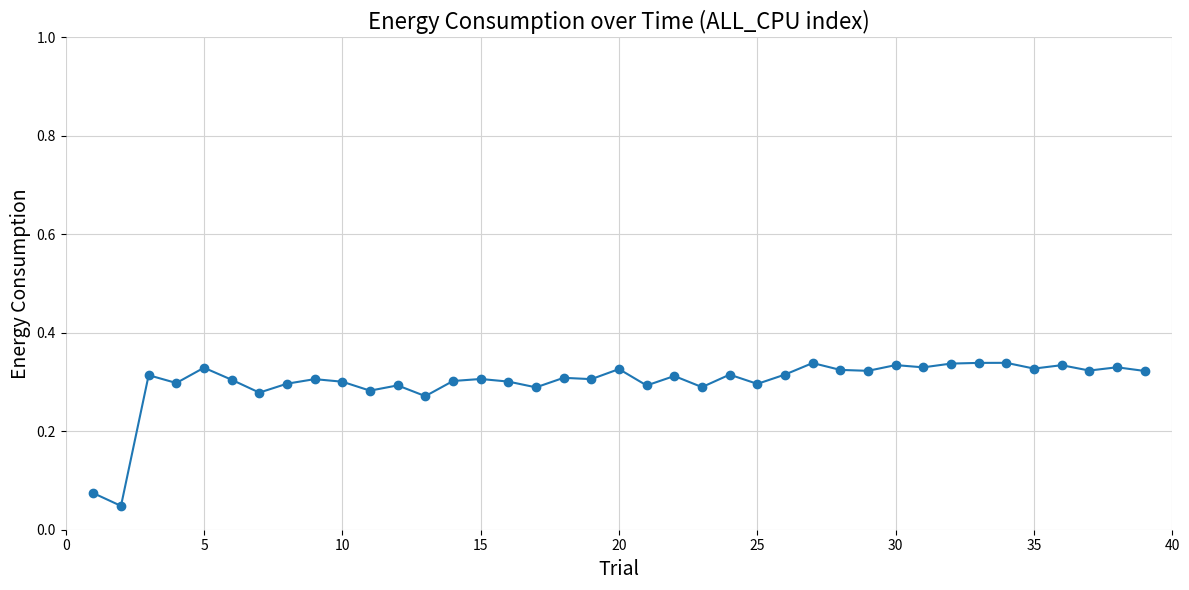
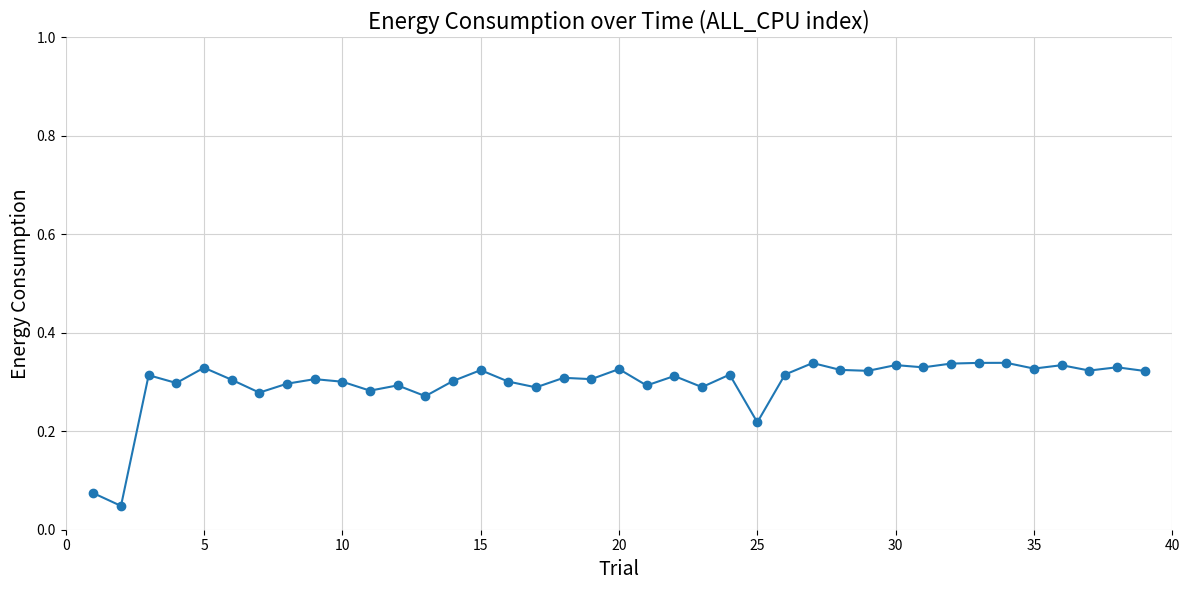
  {
    "5": 0.33,
    "10": 0.30,
-   "15": 0.31,
+   "15": 0.32,
    "20": 0.33,
-   "25": 0.30,
+   "25": 0.22,
    "30": 0.33,
    "35": 0.33
  }
